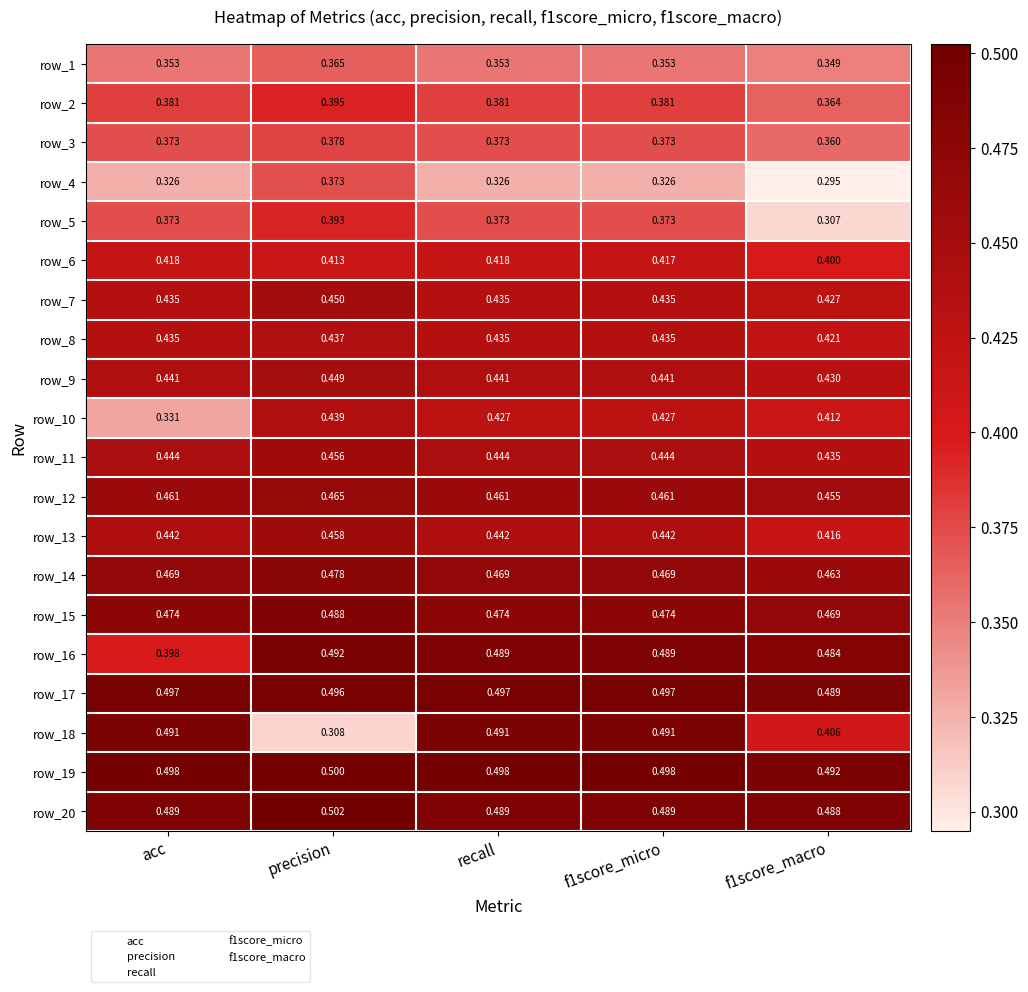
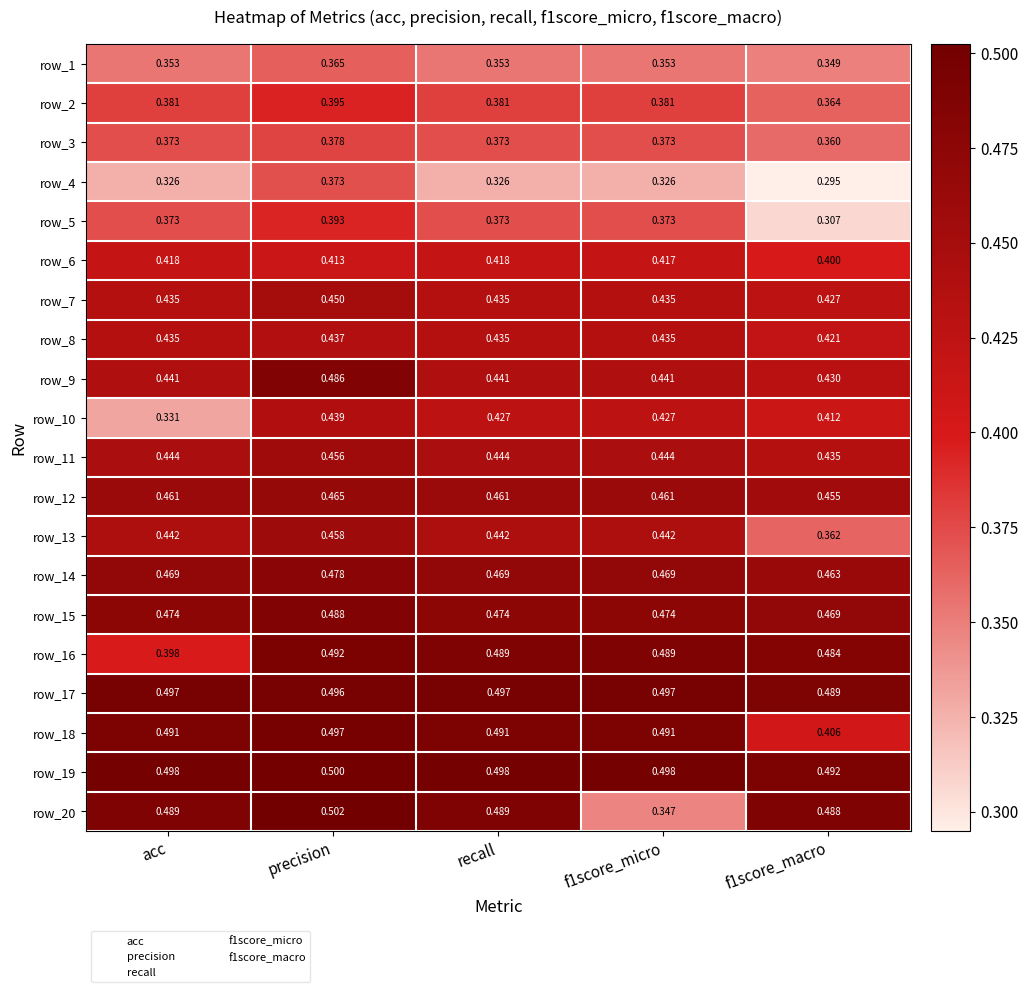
  {
    "row_1": {
      "acc": 0.353,
      "precision": 0.365,
      "recall": 0.353,
      "f1score_micro": 0.353,
      "f1score_macro": 0.349
    },
    "row_2": {
      "acc": 0.381,
      "precision": 0.395,
      "recall": 0.381,
      "f1score_micro": 0.381,
      "f1score_macro": 0.364
    },
    "row_3": {
      "acc": 0.373,
      "precision": 0.378,
      "recall": 0.373,
      "f1score_micro": 0.373,
      "f1score_macro": 0.360
    },
    "row_4": {
      "acc": 0.326,
      "precision": 0.373,
      "recall": 0.326,
      "f1score_micro": 0.326,
      "f1score_macro": 0.295
    },
    "row_5": {
      "acc": 0.373,
      "precision": 0.393,
      "recall": 0.373,
      "f1score_micro": 0.373,
      "f1score_macro": 0.307
    },
    "row_6": {
      "acc": 0.418,
      "precision": 0.413,
      "recall": 0.418,
      "f1score_micro": 0.417,
      "f1score_macro": 0.400
    },
    "row_7": {
      "acc": 0.435,
      "precision": 0.450,
      "recall": 0.435,
      "f1score_micro": 0.435,
      "f1score_macro": 0.427
    },
    "row_8": {
      "acc": 0.435,
      "precision": 0.437,
      "recall": 0.435,
      "f1score_micro": 0.435,
      "f1score_macro": 0.421
    },
    "row_9": {
      "acc": 0.441,
-     "precision": 0.449,
+     "precision": 0.486,
      "recall": 0.441,
      "f1score_micro": 0.441,
      "f1score_macro": 0.430
    },
    "row_10": {
      "acc": 0.331,
      "precision": 0.439,
      "recall": 0.427,
      "f1score_micro": 0.427,
      "f1score_macro": 0.412
    },
    "row_11": {
      "acc": 0.444,
      "precision": 0.456,
      "recall": 0.444,
      "f1score_micro": 0.444,
      "f1score_macro": 0.435
    },
    "row_12": {
      "acc": 0.461,
      "precision": 0.465,
      "recall": 0.461,
      "f1score_micro": 0.461,
      "f1score_macro": 0.455
    },
    "row_13": {
      "acc": 0.442,
      "precision": 0.458,
      "recall": 0.442,
      "f1score_micro": 0.442,
-     "f1score_macro": 0.416
+     "f1score_macro": 0.362
    },
    "row_14": {
      "acc": 0.469,
      "precision": 0.478,
      "recall": 0.469,
      "f1score_micro": 0.469,
      "f1score_macro": 0.463
    },
    "row_15": {
      "acc": 0.474,
      "precision": 0.488,
      "recall": 0.474,
      "f1score_micro": 0.474,
      "f1score_macro": 0.469
    },
    "row_16": {
      "acc": 0.398,
      "precision": 0.492,
      "recall": 0.489,
      "f1score_micro": 0.489,
      "f1score_macro": 0.484
    },
    "row_17": {
      "acc": 0.497,
      "precision": 0.496,
      "recall": 0.497,
      "f1score_micro": 0.497,
      "f1score_macro": 0.489
    },
    "row_18": {
      "acc": 0.491,
-     "precision": 0.308,
+     "precision": 0.497,
      "recall": 0.491,
      "f1score_micro": 0.491,
      "f1score_macro": 0.406
    },
    "row_19": {
      "acc": 0.498,
      "precision": 0.500,
      "recall": 0.498,
      "f1score_micro": 0.498,
      "f1score_macro": 0.492
    },
    "row_20": {
      "acc": 0.489,
      "precision": 0.502,
      "recall": 0.489,
-     "f1score_micro": 0.489,
+     "f1score_micro": 0.347,
      "f1score_macro": 0.488
    }
  }
